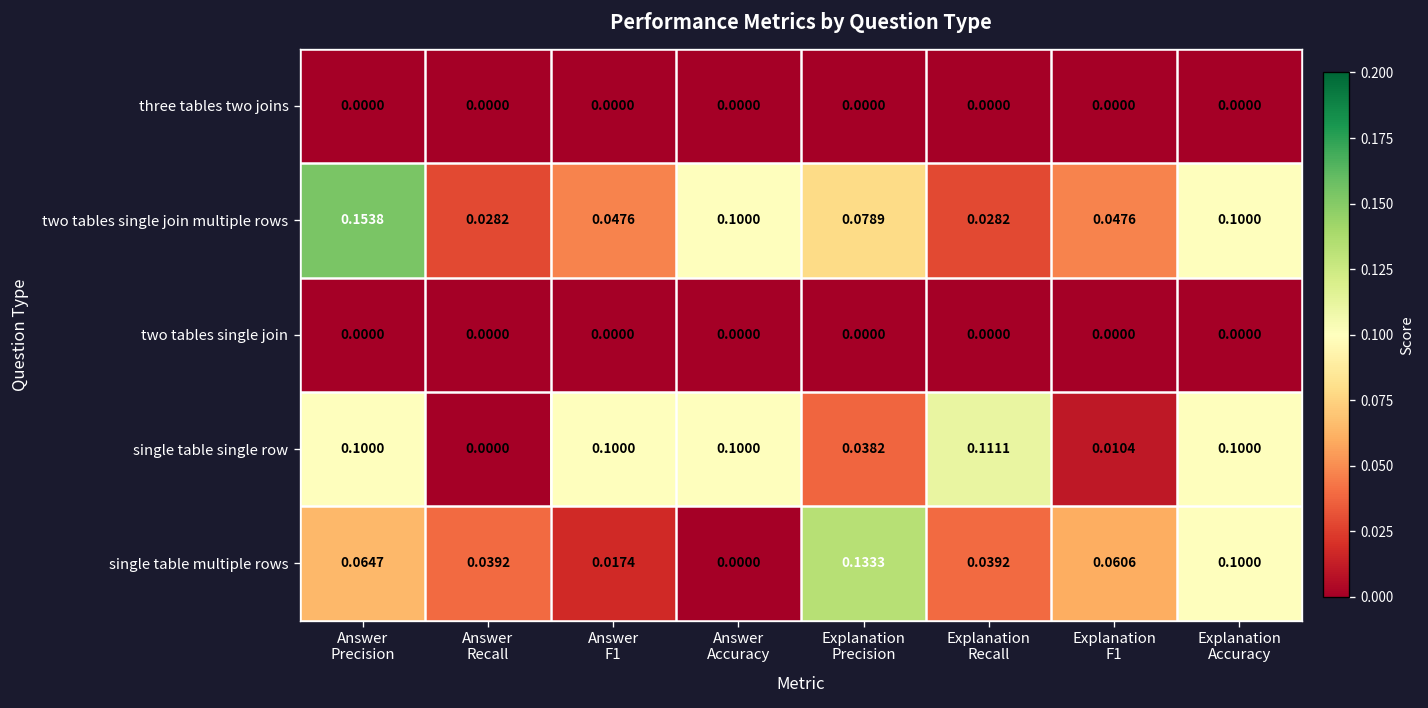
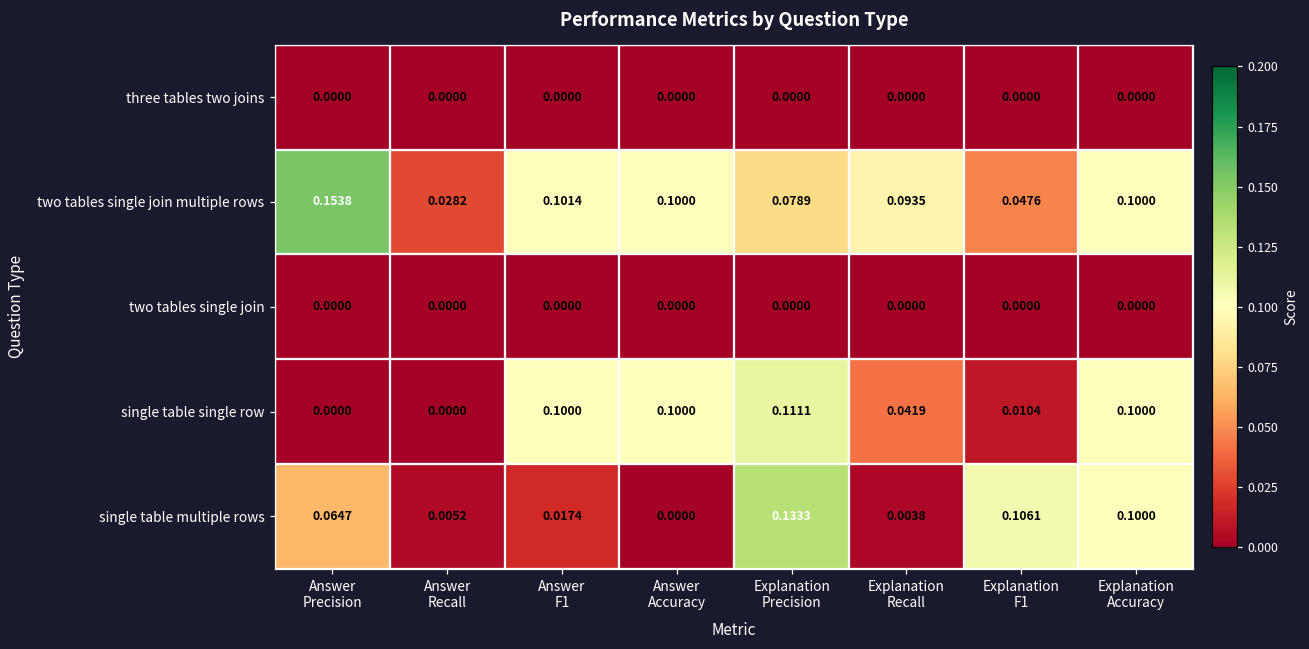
  {
    "three tables two joins": {
      "Answer Precision": 0.0000,
      "Answer Recall": 0.0000,
      "Answer F1": 0.0000,
      "Answer Accuracy": 0.0000,
      "Explanation Precision": 0.0000,
      "Explanation Recall": 0.0000,
      "Explanation F1": 0.0000,
      "Explanation Accuracy": 0.0000
    },
    "two tables single join multiple rows": {
      "Answer Precision": 0.1538,
      "Answer Recall": 0.0282,
-     "Answer F1": 0.0476,
+     "Answer F1": 0.1014,
      "Answer Accuracy": 0.1000,
      "Explanation Precision": 0.0789,
-     "Explanation Recall": 0.0282,
+     "Explanation Recall": 0.0935,
      "Explanation F1": 0.0476,
      "Explanation Accuracy": 0.1000
    },
    "two tables single join": {
      "Answer Precision": 0.0000,
      "Answer Recall": 0.0000,
      "Answer F1": 0.0000,
      "Answer Accuracy": 0.0000,
      "Explanation Precision": 0.0000,
      "Explanation Recall": 0.0000,
      "Explanation F1": 0.0000,
      "Explanation Accuracy": 0.0000
    },
    "single table single row": {
-     "Answer Precision": 0.1000,
+     "Answer Precision": 0.0000,
      "Answer Recall": 0.0000,
      "Answer F1": 0.1000,
      "Answer Accuracy": 0.1000,
-     "Explanation Precision": 0.0382,
-     "Explanation Recall": 0.1111,
+     "Explanation Precision": 0.1111,
+     "Explanation Recall": 0.0419,
      "Explanation F1": 0.0104,
      "Explanation Accuracy": 0.1000
    },
    "single table multiple rows": {
      "Answer Precision": 0.0647,
-     "Answer Recall": 0.0392,
+     "Answer Recall": 0.0052,
      "Answer F1": 0.0174,
      "Answer Accuracy": 0.0000,
      "Explanation Precision": 0.1333,
-     "Explanation Recall": 0.0392,
-     "Explanation F1": 0.0606,
+     "Explanation Recall": 0.0038,
+     "Explanation F1": 0.1061,
      "Explanation Accuracy": 0.1000
    }
  }
